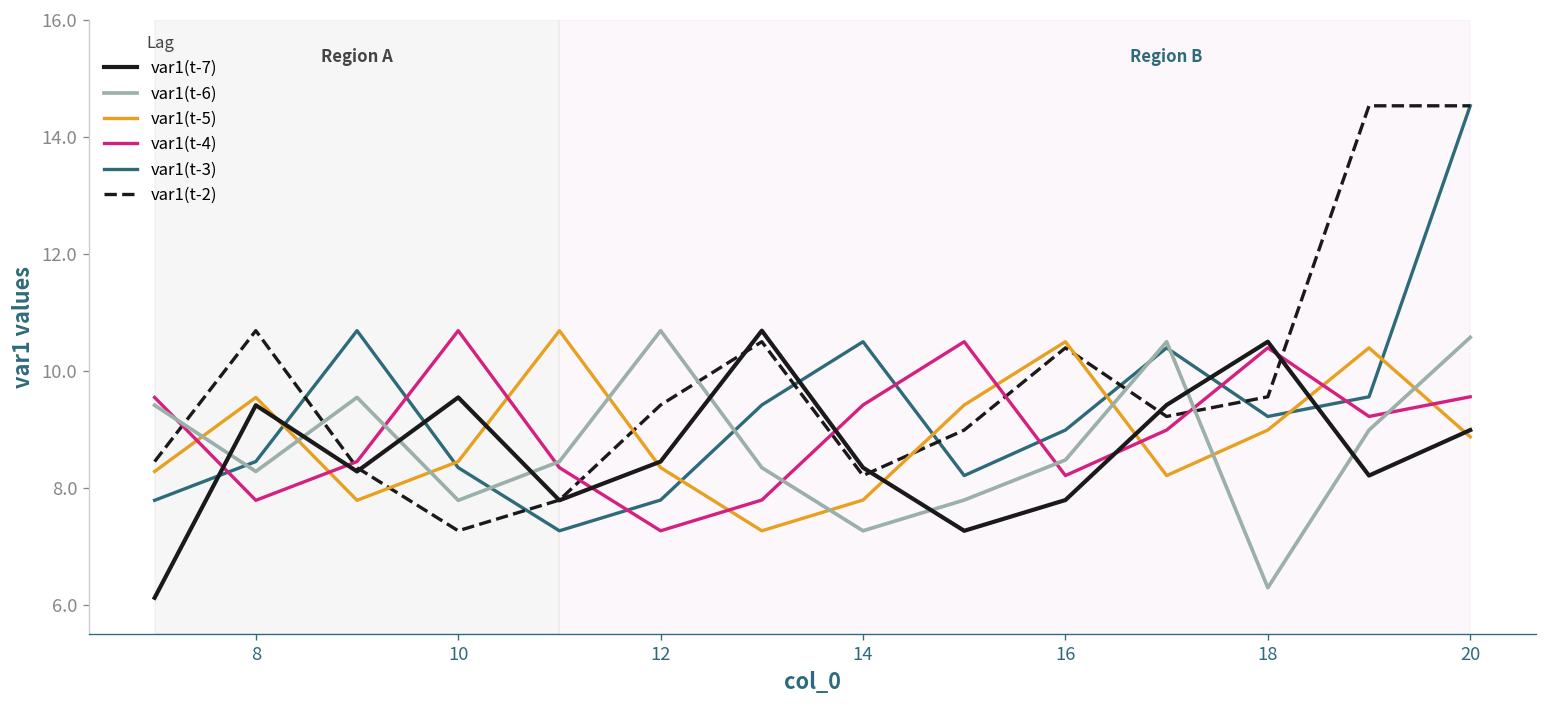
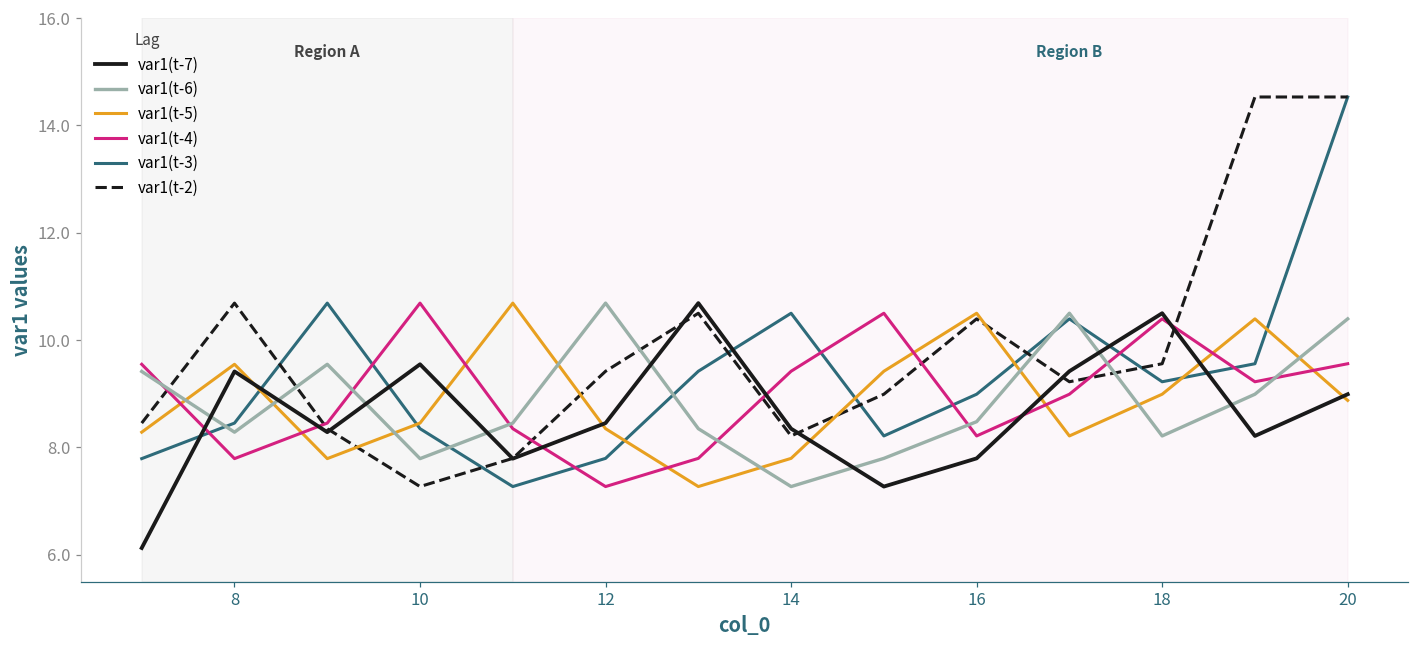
  {
    "var1(t-6)": {
      "8": 8.3,
      "10": 7.8,
      "12": 10.7,
      "14": 7.3,
      "16": 8.5,
-     "18": 6.3,
-     "20": 10.6
+     "18": 8.2,
+     "20": 10.4
    },
    "var1(t-5)": {
      "8": 9.5,
      "10": 8.5,
      "12": 8.3,
      "14": 7.8,
      "16": 10.5,
      "18": 9.0,
      "20": 8.9
    },
    "var1(t-4)": {
      "8": 7.8,
      "10": 10.7,
      "12": 7.3,
      "14": 9.4,
      "16": 8.2,
      "18": 10.4,
      "20": 9.6
    },
    "var1(t-3)": {
      "8": 8.5,
      "10": 8.3,
      "12": 7.8,
      "14": 10.5,
      "16": 9.0,
      "18": 9.2
    }
  }
